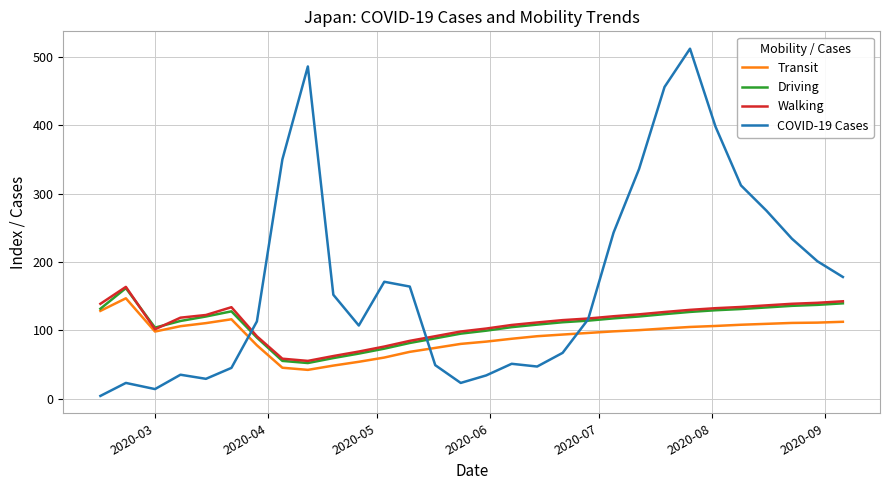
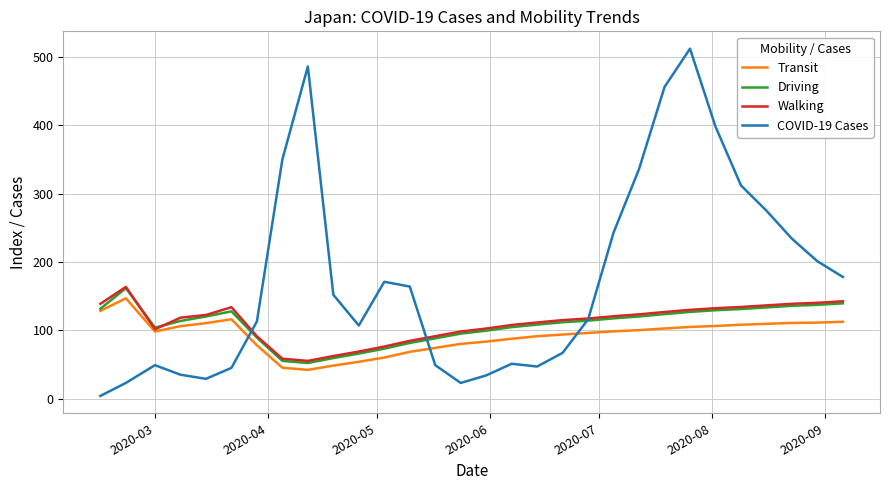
  {
    "COVID-19 Cases": {
-     "2020-03": 10
+     "2020-03": 50
    }
  }
